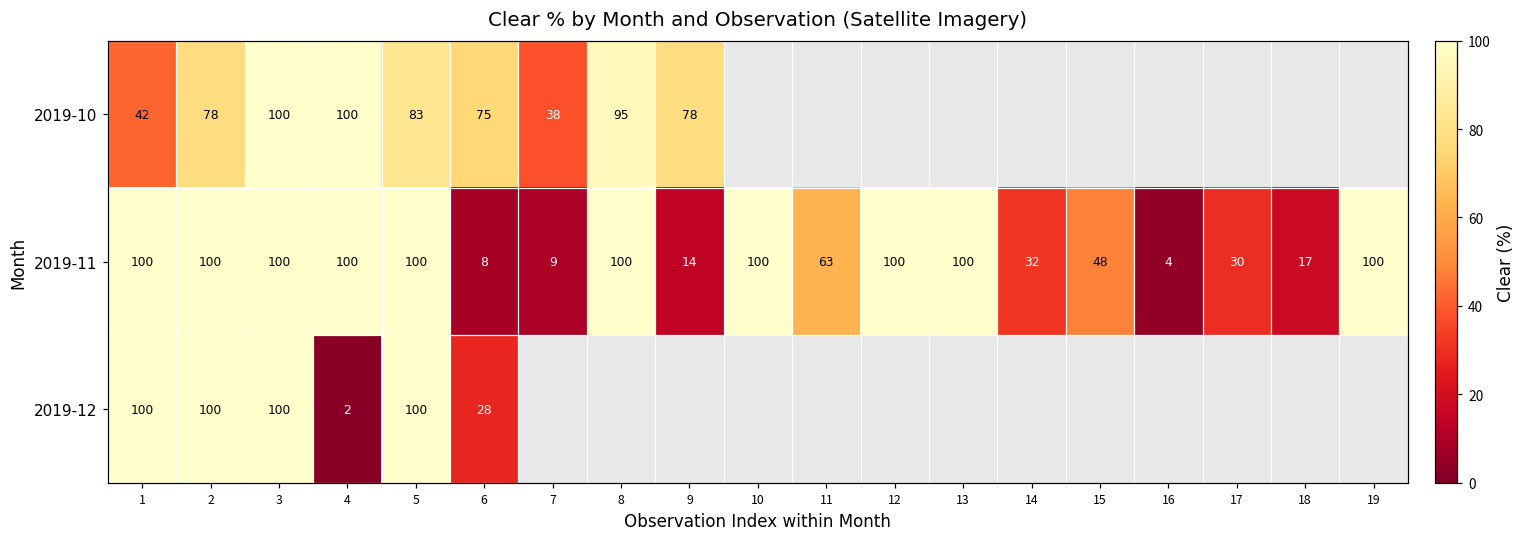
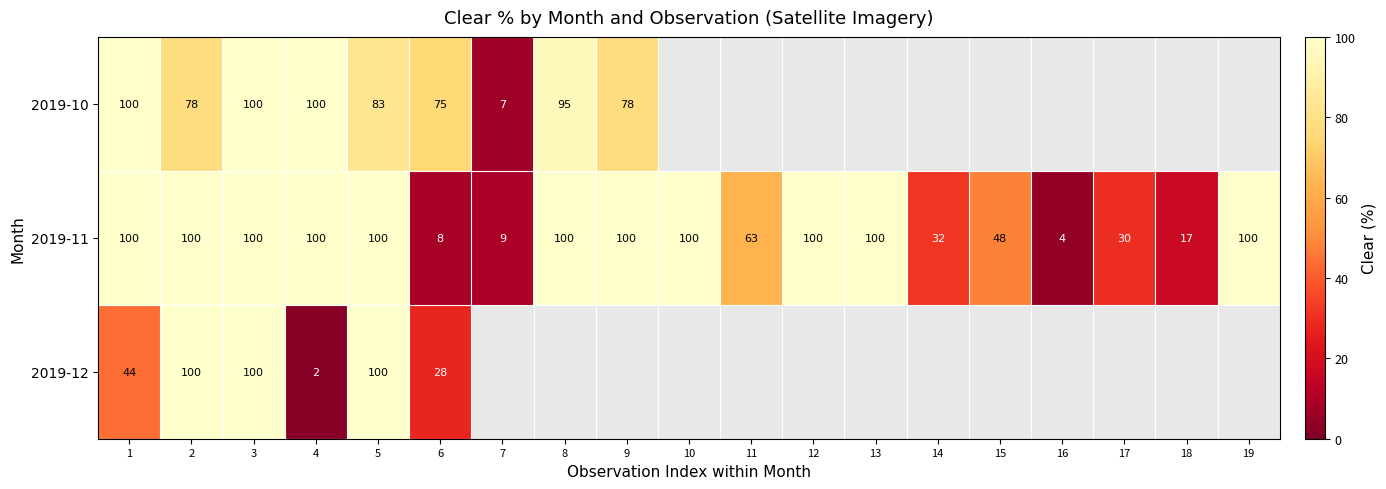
  {
    "2019-10": {
-     "1": 42,
+     "1": 100,
      "2": 78,
      "3": 100,
      "4": 100,
      "5": 83,
      "6": 75,
-     "7": 38,
+     "7": 7,
      "8": 95,
      "9": 78
    },
    "2019-11": {
      "1": 100,
      "2": 100,
      "3": 100,
      "4": 100,
      "5": 100,
      "6": 8,
      "7": 9,
      "8": 100,
-     "9": 14,
+     "9": 100,
      "10": 100,
      "11": 63,
      "12": 100,
      "13": 100,
      "14": 32,
      "15": 48,
      "16": 4,
      "17": 30,
      "18": 17,
      "19": 100
    },
    "2019-12": {
-     "1": 100,
+     "1": 44,
      "2": 100,
      "3": 100,
      "4": 2,
      "5": 100,
      "6": 28
    }
  }
